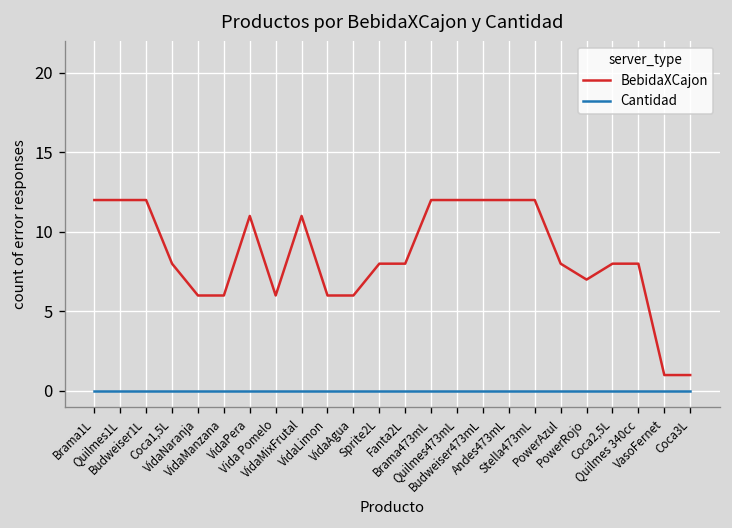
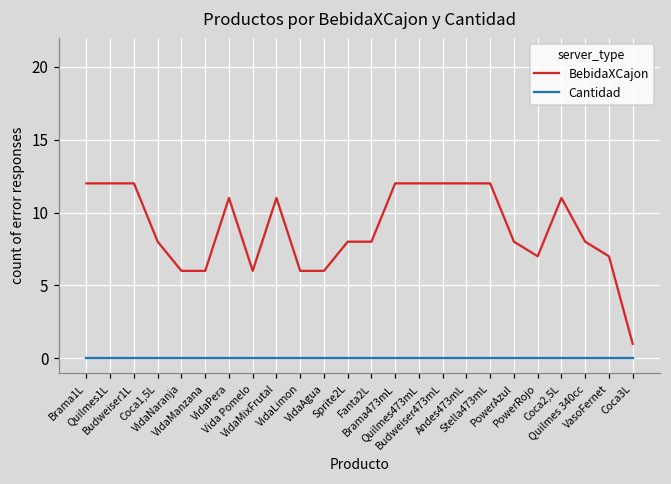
  {
    "BebidaXCajon": {
      "Brama1L": 12,
      "Quilmes1L": 12,
      "Budweiser1L": 12,
      "Coca1,5L": 8,
      "VidaNaranja": 6,
      "VidaManzana": 6,
      "VidaPera": 11,
      "Vida Pomelo": 6,
      "VidaMixFrutal": 11,
      "VidaLimon": 6,
      "VidaAgua": 6,
      "Sprite2L": 8,
      "Fanta2L": 8,
      "Brama473mL": 12,
      "Quilmes473mL": 12,
      "Budweiser473mL": 12,
      "Andes473mL": 12,
      "Stella473mL": 12,
      "PowerAzul": 8,
      "PowerRojo": 7,
-     "Coca2,5L": 8,
+     "Coca2,5L": 11,
      "Quilmes 340cc": 8,
-     "VasoFernet": 1,
+     "VasoFernet": 7,
      "Coca3L": 1
    },
    "Cantidad": {
      "Brama1L": 0,
      "Quilmes1L": 0,
      "Budweiser1L": 0,
      "Coca1,5L": 0,
      "VidaNaranja": 0,
      "VidaManzana": 0,
      "VidaPera": 0,
      "Vida Pomelo": 0,
      "VidaMixFrutal": 0,
      "VidaLimon": 0,
      "VidaAgua": 0,
      "Sprite2L": 0,
      "Fanta2L": 0,
      "Brama473mL": 0,
      "Quilmes473mL": 0,
      "Budweiser473mL": 0,
      "Andes473mL": 0,
      "Stella473mL": 0,
      "PowerAzul": 0,
      "PowerRojo": 0,
      "Coca2,5L": 0,
      "Quilmes 340cc": 0,
      "VasoFernet": 0,
      "Coca3L": 0
    }
  }
